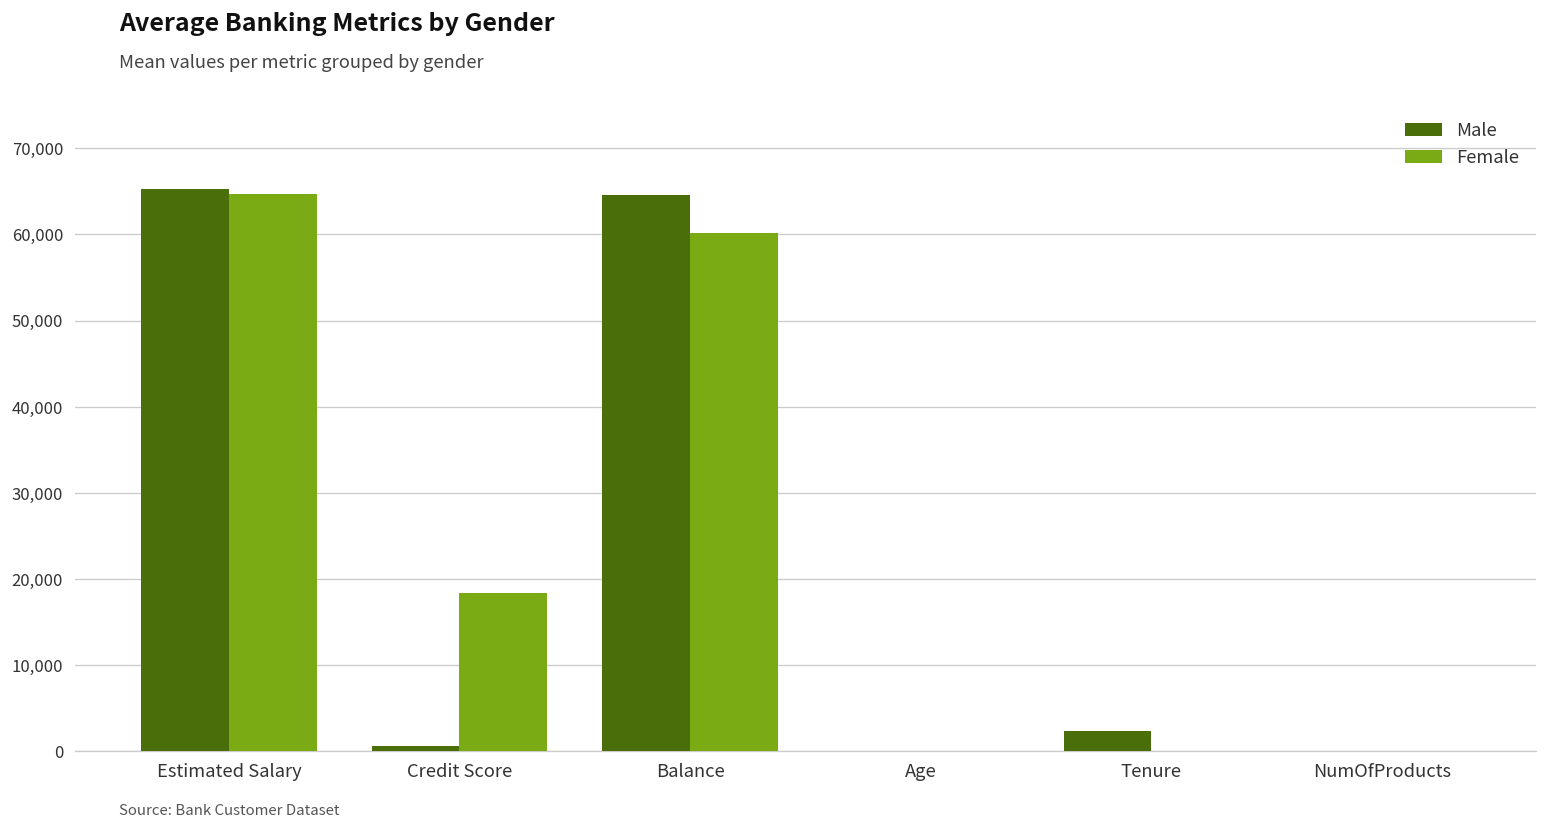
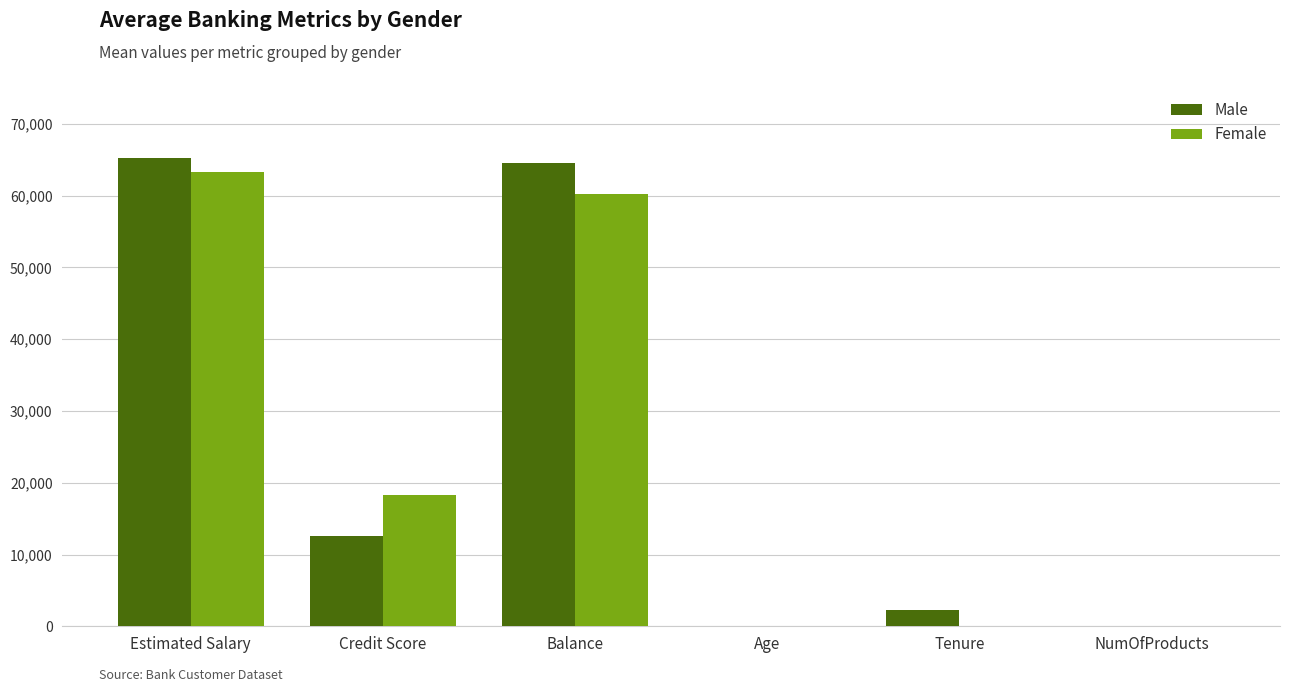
  {
    "Male": {
      "Estimated Salary": "65,000",
-     "Credit Score": "1,000",
+     "Credit Score": "13,000",
      "Balance": "65,000",
      "Tenure": "2,000"
    },
    "Female": {
-     "Estimated Salary": "65,000",
+     "Estimated Salary": "63,000",
      "Credit Score": "18,000",
      "Balance": "60,000"
    }
  }
